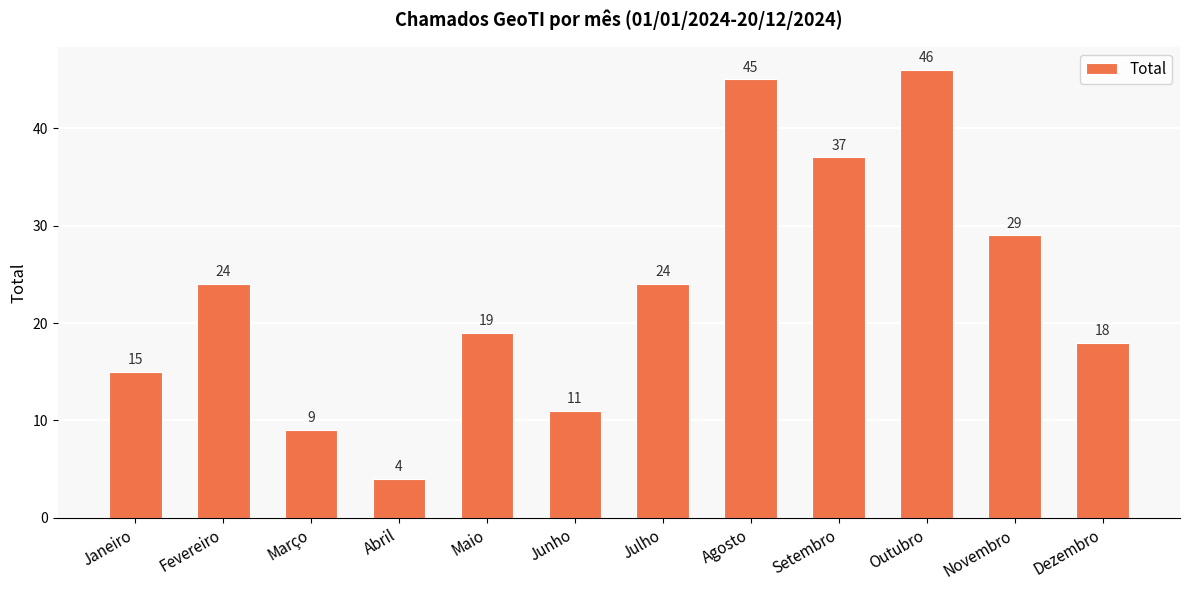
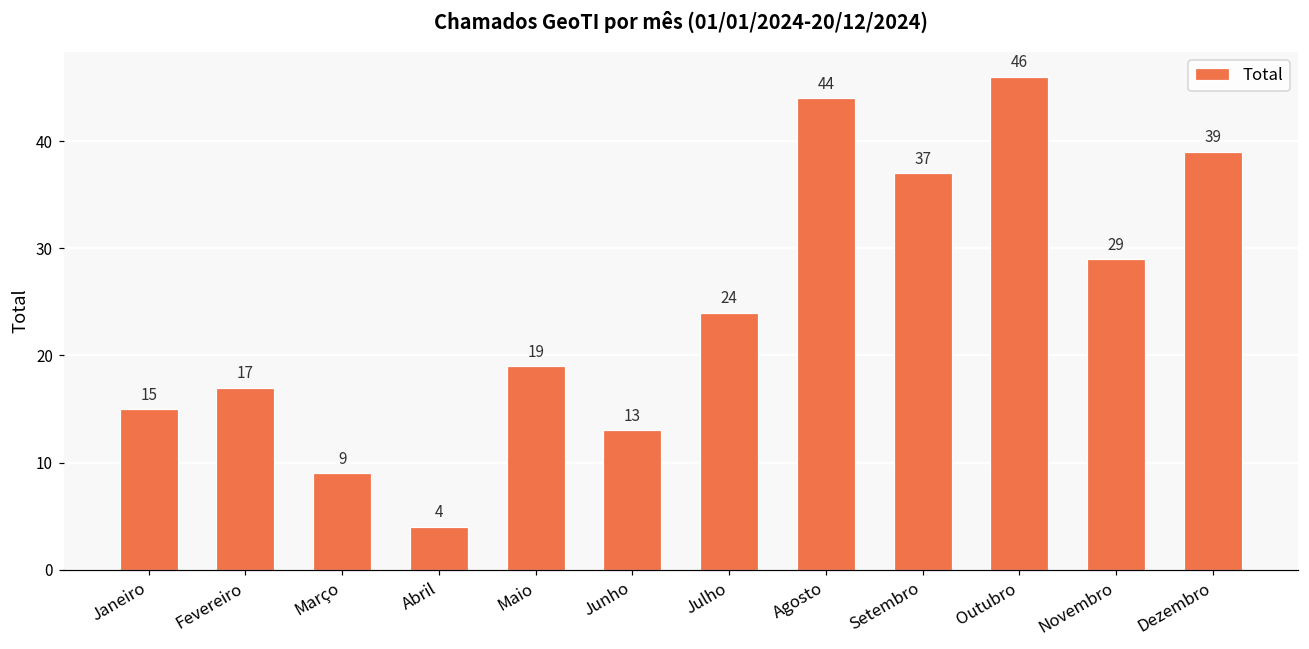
  {
    "Janeiro": 15,
-   "Fevereiro": 24,
+   "Fevereiro": 17,
    "Março": 9,
    "Abril": 4,
    "Maio": 19,
-   "Junho": 11,
+   "Junho": 13,
    "Julho": 24,
-   "Agosto": 45,
+   "Agosto": 44,
    "Setembro": 37,
    "Outubro": 46,
    "Novembro": 29,
-   "Dezembro": 18
+   "Dezembro": 39
  }
